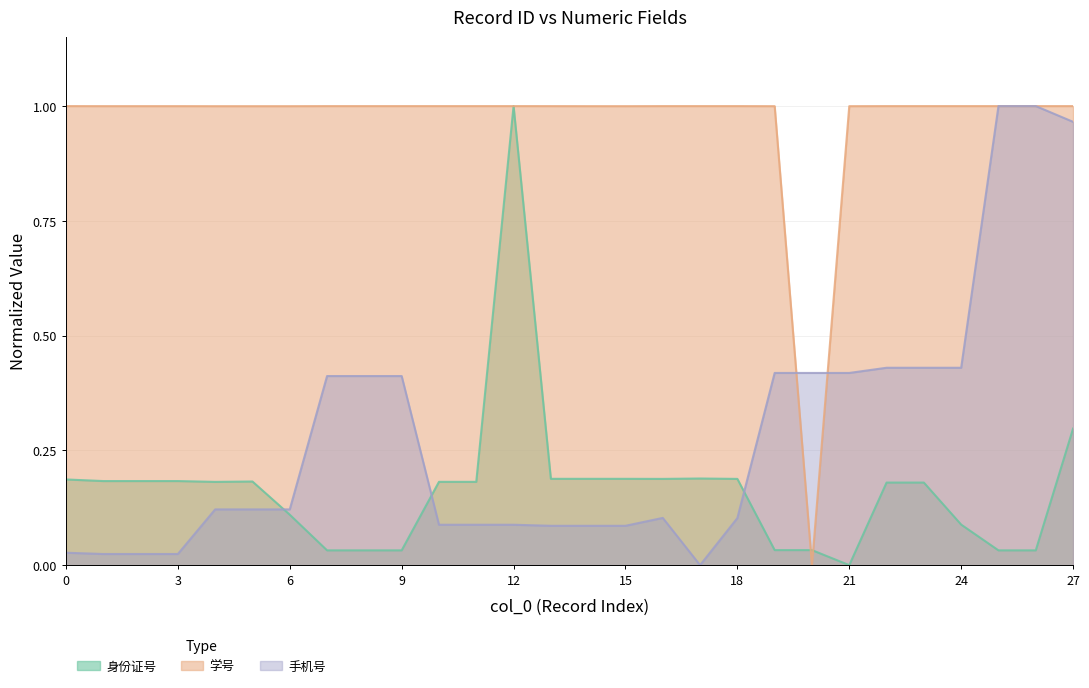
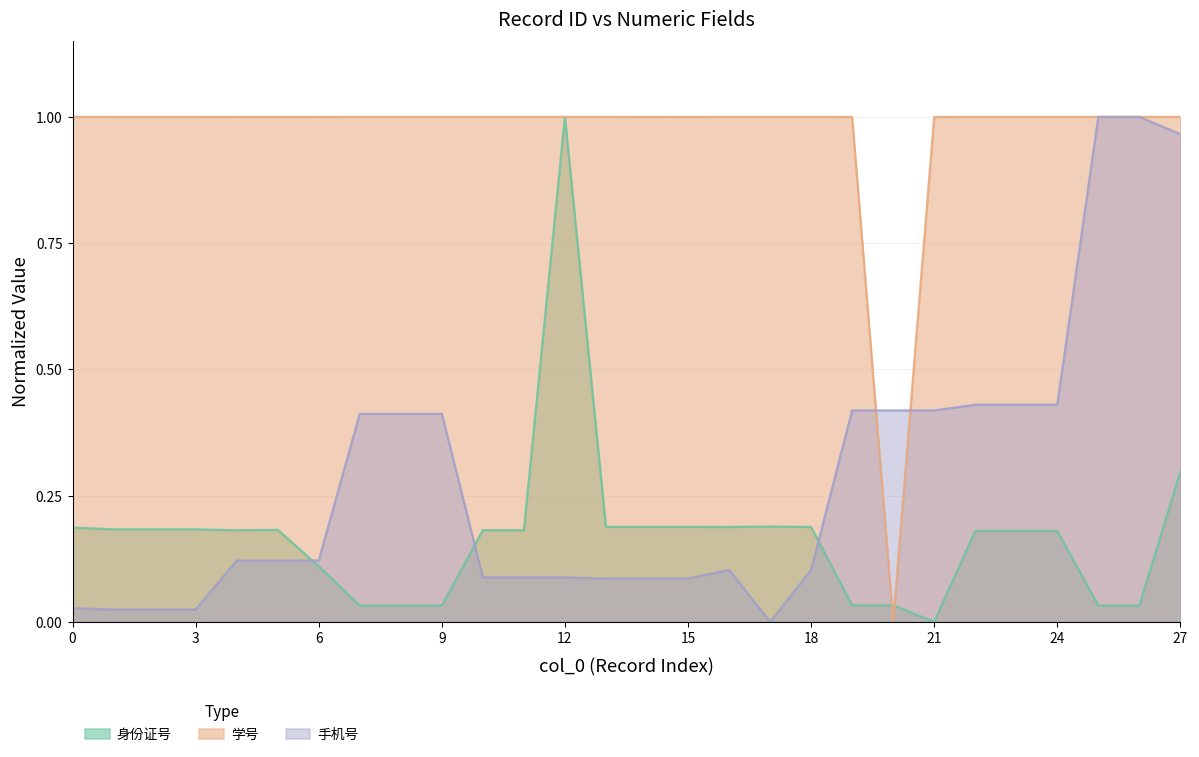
  {
    "身份证号": {
      "0": 0.19,
      "3": 0.18,
      "6": 0.11,
      "9": 0.03,
      "15": 0.19,
      "18": 0.19,
      "21": 0.00,
-     "24": 0.09,
+     "24": 0.18,
      "27": 0.30
    },
    "学号": {
      "0": 1.00,
      "3": 1.00,
      "6": 1.00,
      "9": 1.00,
      "15": 1.00,
      "18": 1.00,
      "21": 1.00,
      "24": 1.00,
      "27": 1.00
    },
    "手机号": {
      "0": 0.03,
      "3": 0.02,
      "6": 0.12,
      "9": 0.41,
      "12": 0.09,
      "15": 0.09,
      "18": 0.10,
      "21": 0.42,
      "24": 0.43,
      "27": 0.97
    }
  }
